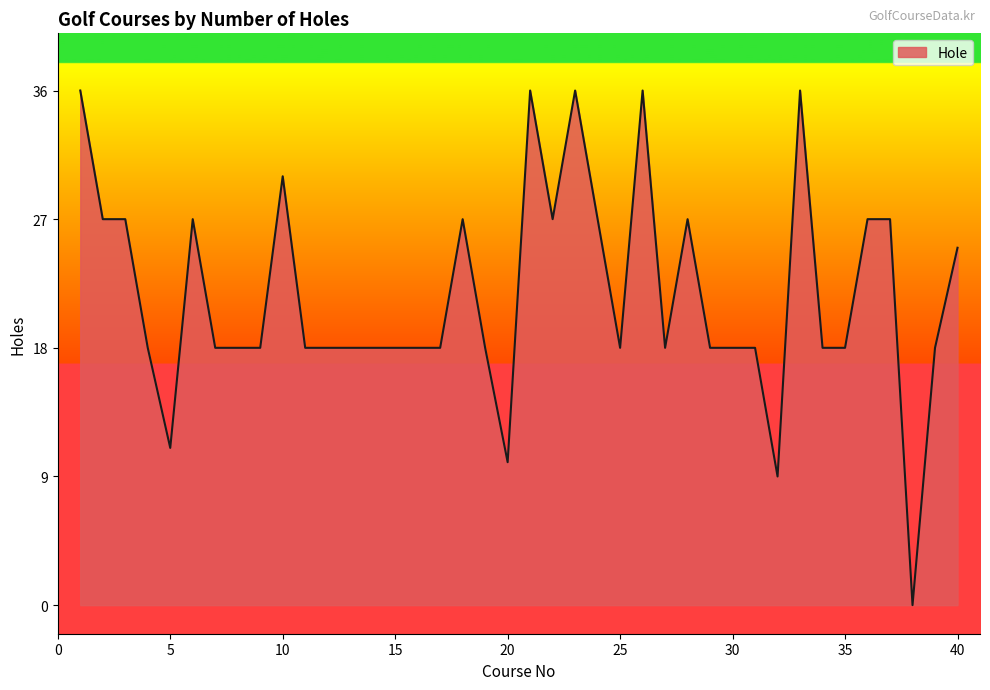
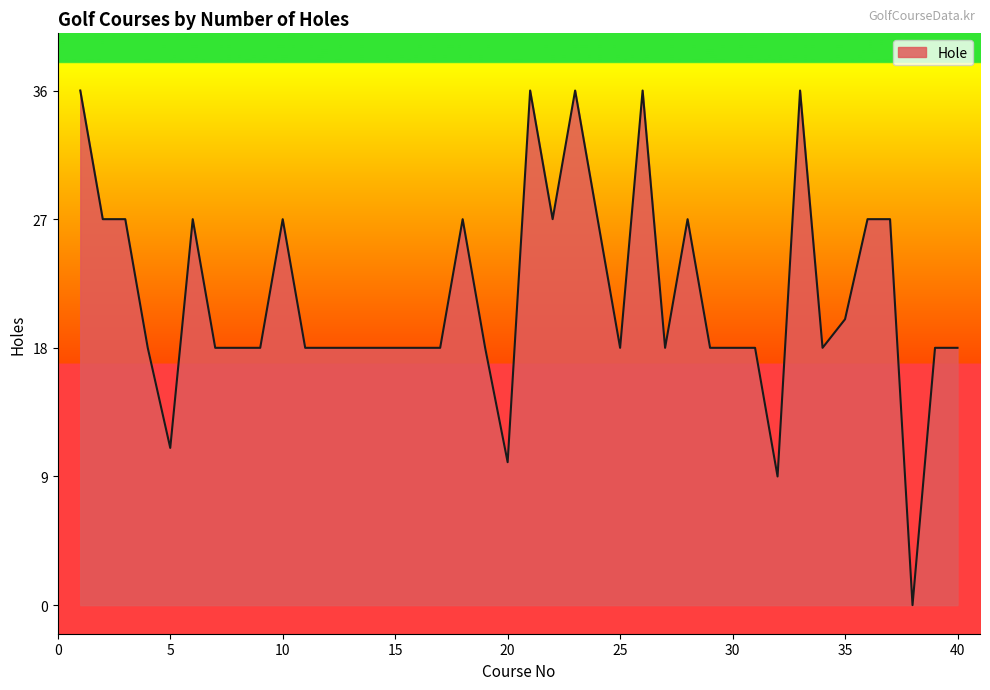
  {
    "5": 11,
-   "10": 30,
+   "10": 27,
    "15": 18,
    "20": 10,
    "25": 18,
    "30": 18,
-   "35": 18,
-   "40": 25
+   "35": 20,
+   "40": 18
  }
